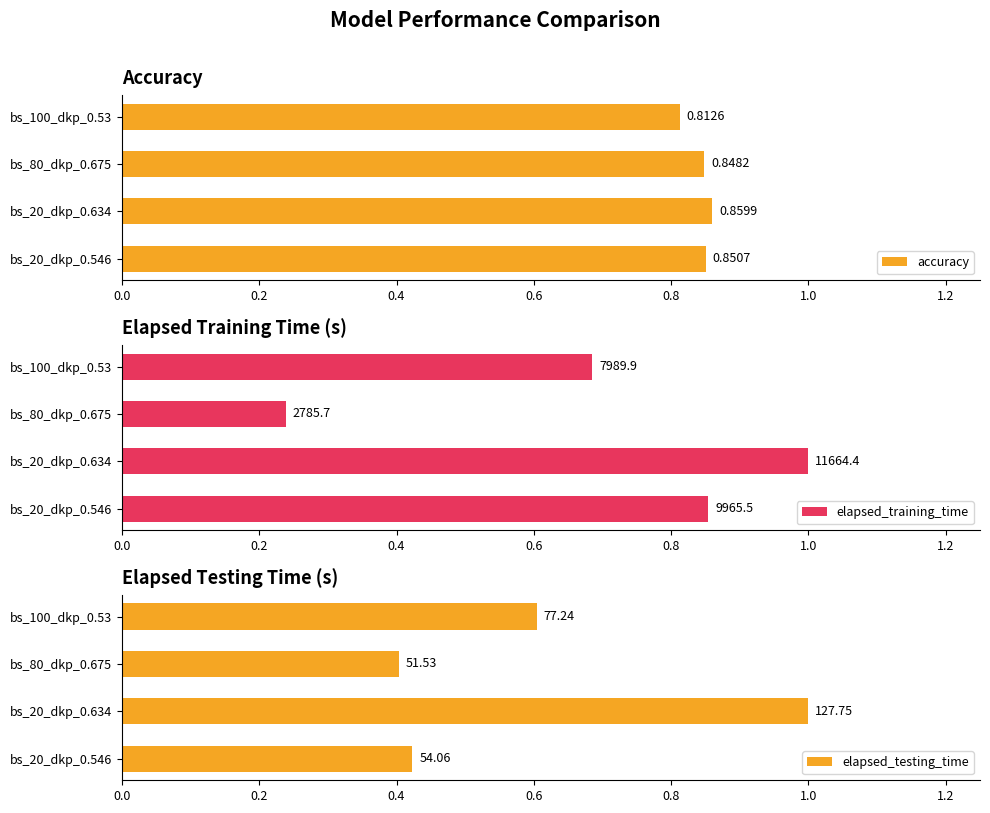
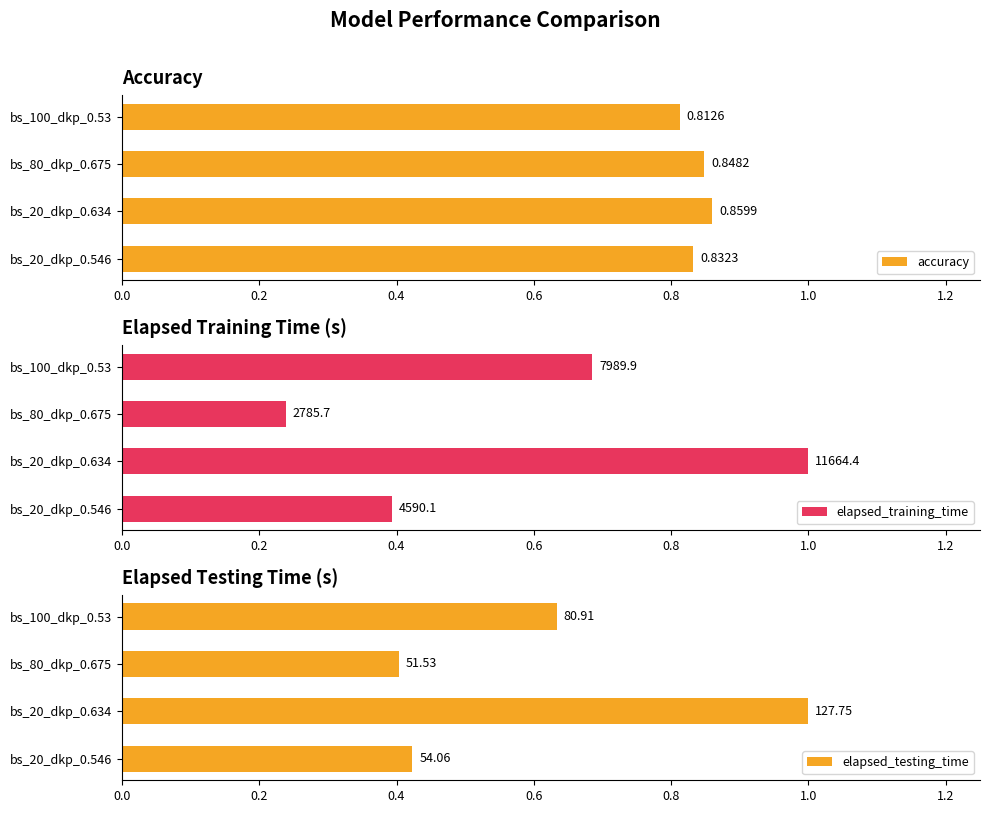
  {
    "Accuracy": {
      "bs_100_dkp_0.53": 0.8126,
      "bs_80_dkp_0.675": 0.8482,
      "bs_20_dkp_0.634": 0.8599,
-     "bs_20_dkp_0.546": 0.8507
+     "bs_20_dkp_0.546": 0.8323
    },
    "Elapsed Training Time (s)": {
-     "bs_20_dkp_0.546": 9965.5
+     "bs_20_dkp_0.546": 4590.1
    },
    "Elapsed Testing Time (s)": {
-     "bs_100_dkp_0.53": 77.24
+     "bs_100_dkp_0.53": 80.91
    }
  }
